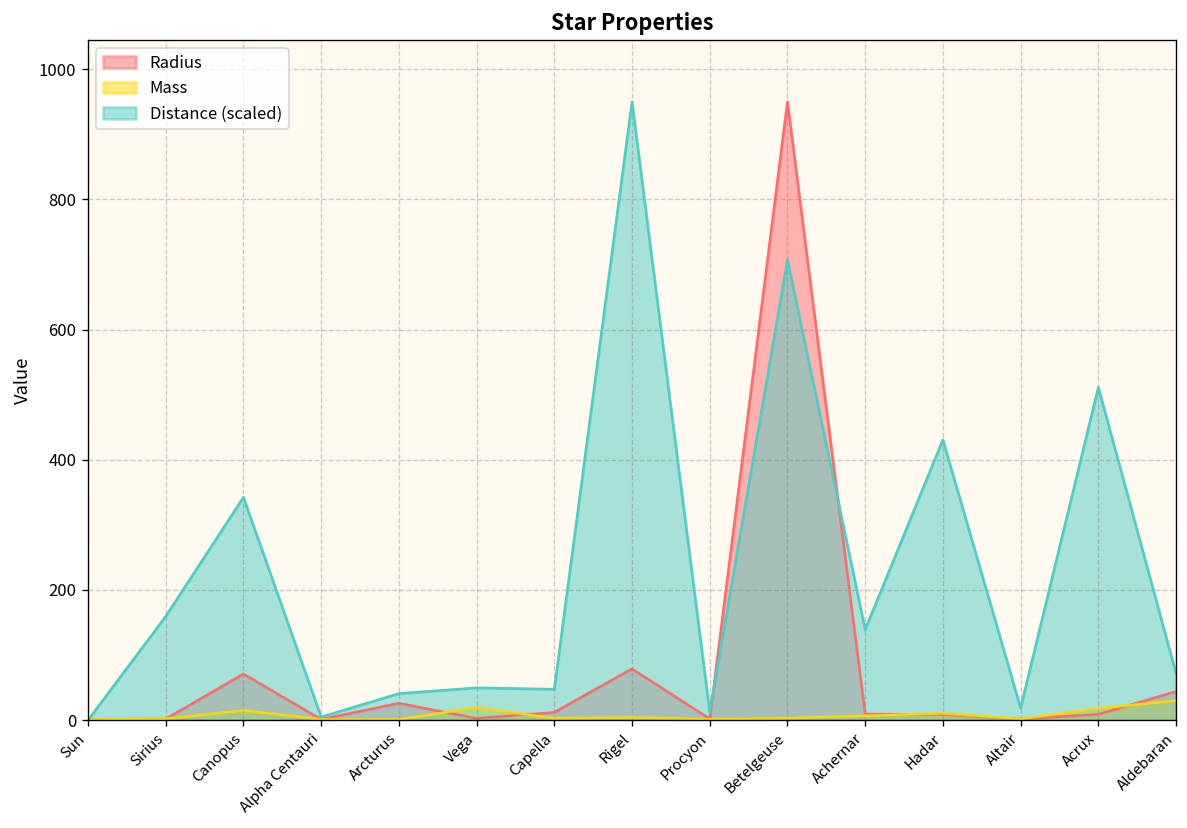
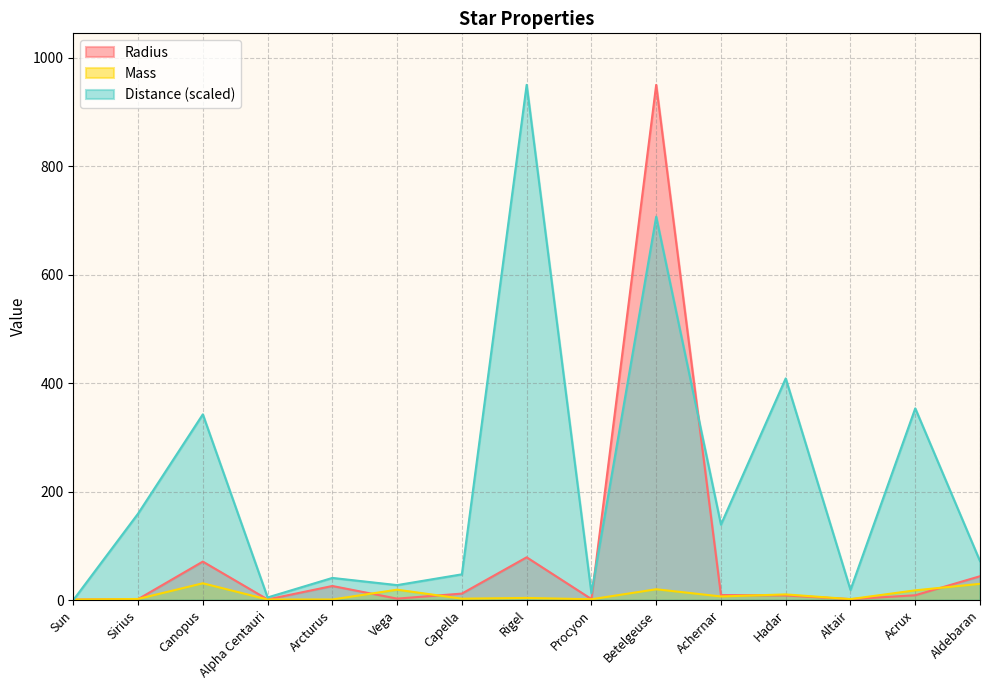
  {
    "Radius": {
      "Canopus": 70,
      "Arcturus": 30,
      "Vega": 0,
      "Capella": 10,
      "Rigel": 80,
      "Betelgeuse": 950,
      "Acrux": 10,
      "Aldebaran": 40
    },
    "Mass": {
-     "Canopus": 20,
+     "Canopus": 30,
      "Arcturus": 0,
      "Vega": 20,
      "Capella": 0,
      "Rigel": 0,
-     "Betelgeuse": 0,
+     "Betelgeuse": 20,
      "Acrux": 20,
      "Aldebaran": 30
    },
    "Distance (scaled)": {
      "Sirius": 160,
      "Canopus": 340,
      "Arcturus": 40,
-     "Vega": 50,
+     "Vega": 30,
      "Capella": 50,
      "Rigel": 950,
      "Procyon": 10,
      "Betelgeuse": 710,
      "Achernar": 140,
-     "Hadar": 430,
+     "Hadar": 410,
      "Altair": 20,
-     "Acrux": 510,
+     "Acrux": 350,
      "Aldebaran": 70
    }
  }
